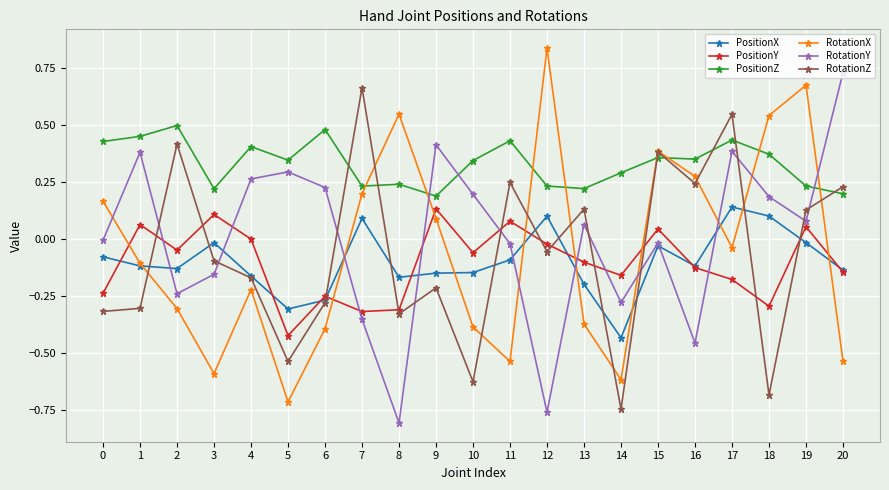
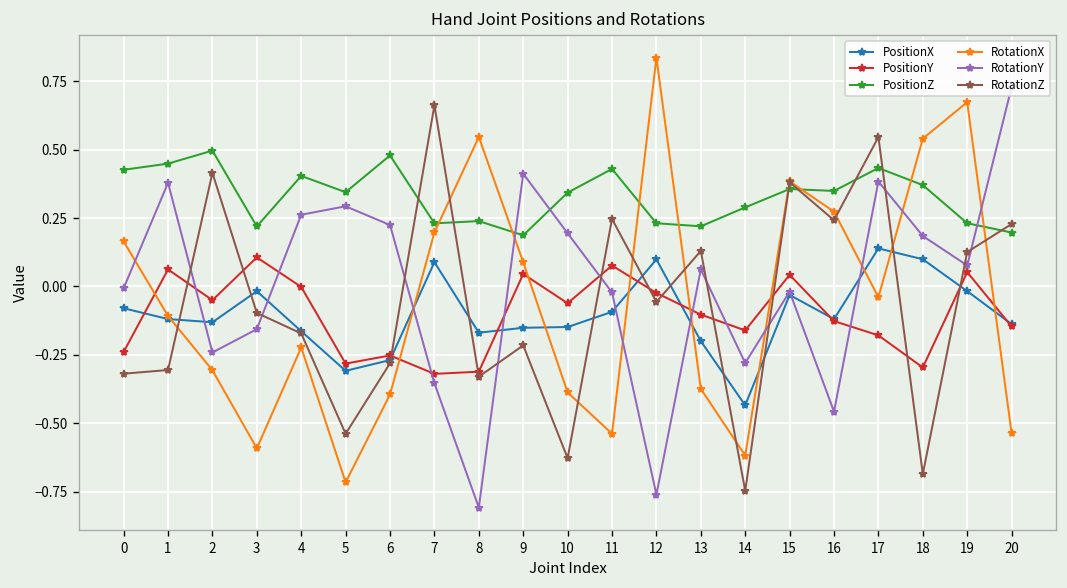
  {
    "PositionX": {
      "0": -0.08,
      "1": -0.12,
      "2": -0.13,
      "3": -0.02,
      "5": -0.31,
      "6": -0.27,
      "7": 0.09,
      "8": -0.17,
      "9": -0.15,
      "10": -0.15,
      "11": -0.09,
      "12": 0.10,
      "13": -0.20,
      "14": -0.43,
      "15": -0.03,
      "17": 0.14,
      "18": 0.10,
      "19": -0.02
    },
    "PositionY": {
      "0": -0.24,
      "1": 0.06,
      "2": -0.05,
      "3": 0.11,
      "4": 0.00,
-     "5": -0.43,
+     "5": -0.28,
      "6": -0.25,
      "7": -0.32,
      "8": -0.31,
-     "9": 0.13,
+     "9": 0.05,
      "10": -0.06,
      "11": 0.08,
      "12": -0.02,
      "13": -0.10,
      "14": -0.16,
      "15": 0.04,
      "17": -0.18,
      "18": -0.30,
      "19": 0.05
    },
    "PositionZ": {
      "0": 0.43,
      "1": 0.45,
      "2": 0.50,
      "3": 0.22,
      "4": 0.40,
      "5": 0.34,
      "6": 0.48,
      "7": 0.23,
      "8": 0.24,
      "9": 0.19,
      "10": 0.34,
      "11": 0.43,
      "12": 0.23,
      "13": 0.22,
      "14": 0.29,
      "15": 0.36,
      "16": 0.35,
      "17": 0.43,
      "18": 0.37,
      "19": 0.23,
      "20": 0.20
    },
    "RotationX": {
      "0": 0.16,
      "1": -0.11,
      "2": -0.31,
      "3": -0.59,
      "4": -0.22,
      "5": -0.72,
      "6": -0.40,
      "7": 0.20,
      "8": 0.55,
      "9": 0.09,
      "10": -0.39,
      "11": -0.54,
      "12": 0.84,
      "13": -0.37,
      "14": -0.62,
      "16": 0.27,
      "17": -0.04,
      "18": 0.54,
      "19": 0.67,
      "20": -0.54
    },
    "RotationY": {
      "0": -0.01,
      "1": 0.38,
      "2": -0.24,
      "3": -0.16,
      "4": 0.26,
      "5": 0.29,
      "6": 0.22,
      "7": -0.35,
      "8": -0.81,
      "9": 0.41,
      "10": 0.19,
      "11": -0.02,
      "12": -0.76,
      "13": 0.06,
      "14": -0.28,
      "15": -0.02,
      "16": -0.46,
      "17": 0.38,
      "18": 0.18,
      "19": 0.08
    },
    "RotationZ": {
      "0": -0.32,
      "1": -0.31,
      "2": 0.41,
      "3": -0.10,
      "5": -0.54,
      "6": -0.28,
      "7": 0.66,
      "8": -0.33,
      "9": -0.22,
      "10": -0.63,
      "11": 0.25,
      "12": -0.06,
      "13": 0.13,
      "14": -0.75,
      "16": 0.24,
      "17": 0.55,
      "18": -0.69,
      "19": 0.13,
      "20": 0.23
    }
  }
